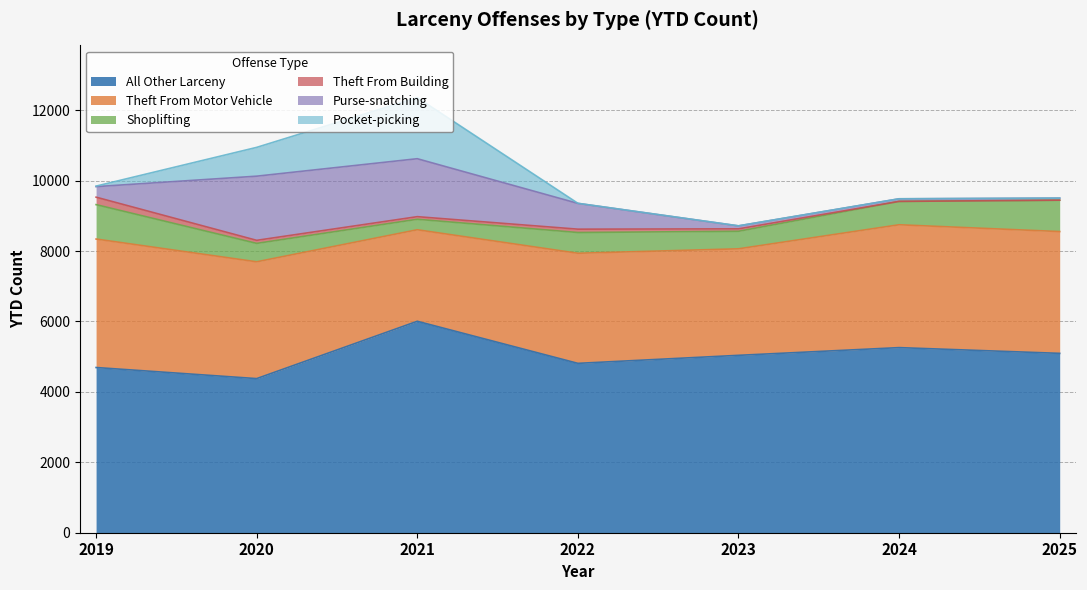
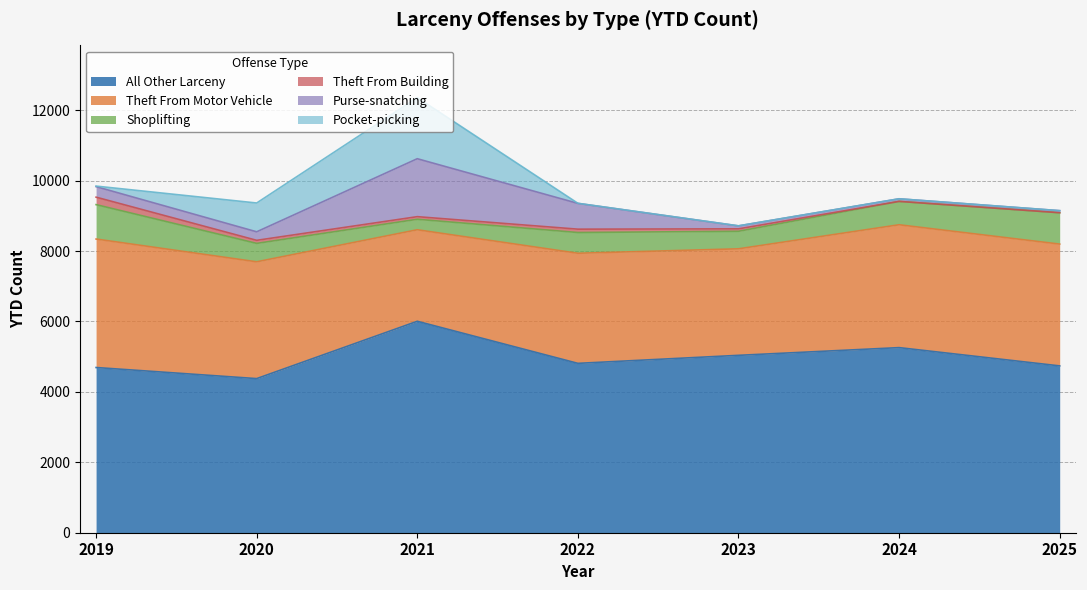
  {
    "All Other Larceny": {
      "2019": 4700,
      "2020": 4400,
      "2021": 6000,
      "2022": 4800,
      "2023": 5000,
      "2024": 5300,
-     "2025": 5100
+     "2025": 4700
    },
    "Shoplifting": {
      "2019": 1000,
      "2020": 500,
      "2021": 300,
      "2022": 600
    },
    "Purse-snatching": {
-     "2020": 1800,
+     "2020": 200,
      "2021": 1600
    },
    "Pocket-picking": {
      "2020": 800
    }
  }
